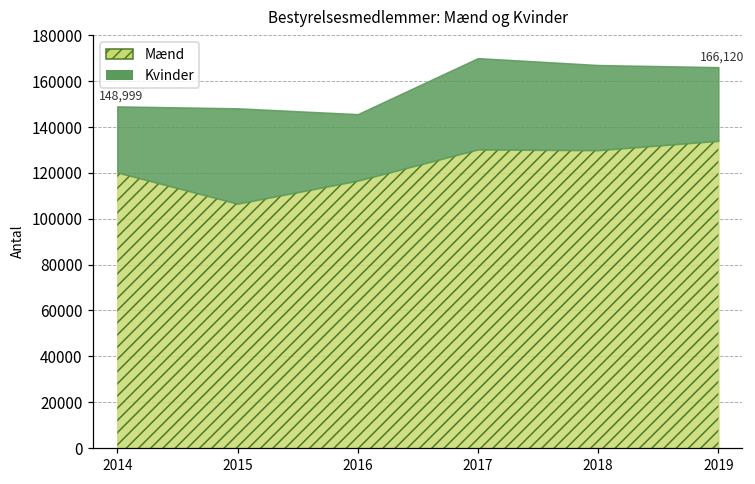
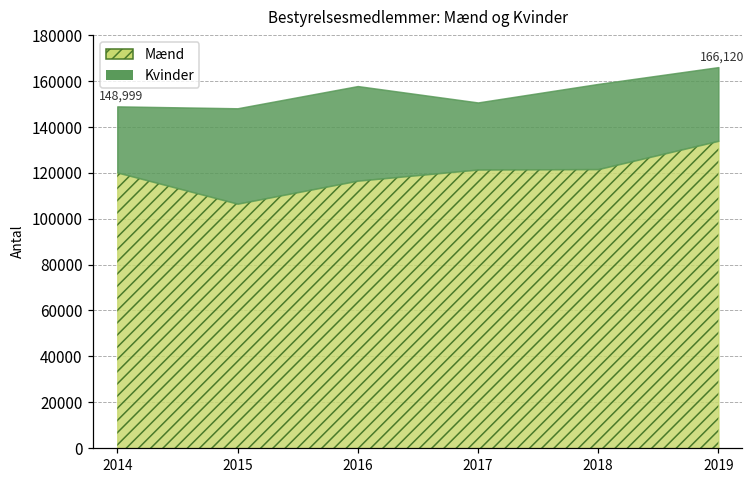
  {
    "Mænd": {
      "2014": 120000,
      "2015": 107000,
      "2016": 117000,
-     "2017": 130000,
-     "2018": 130000,
+     "2017": 121000,
+     "2018": 122000,
      "2019": 134000
    },
    "Kvinder": {
      "2015": 42000,
-     "2016": 29000,
-     "2017": 40000,
+     "2016": 41000,
+     "2017": 29000,
      "2018": 37000
    }
  }
